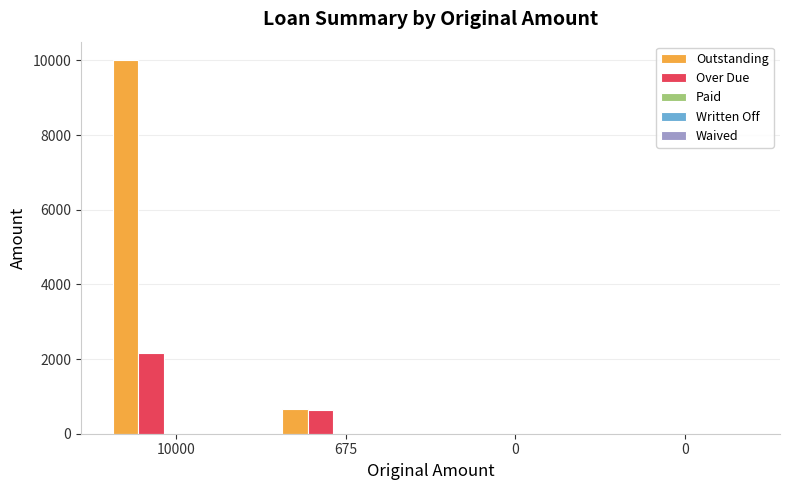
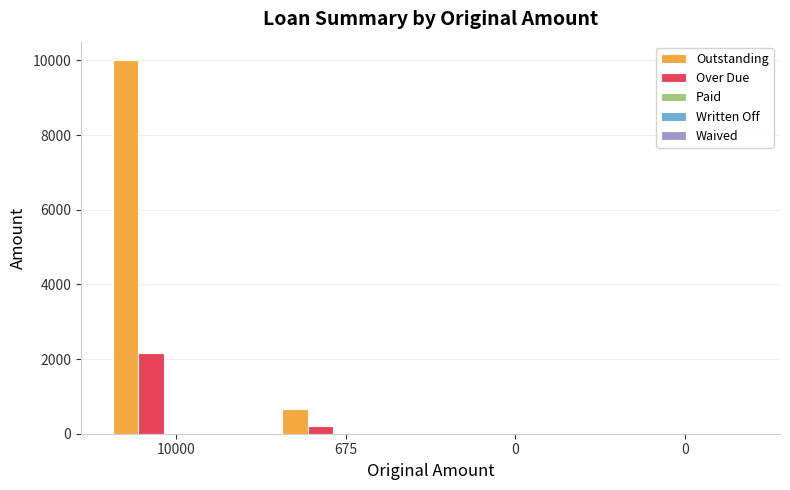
  {
    "Outstanding": {
      "10000": 10000,
      "675": 700
    },
    "Over Due": {
      "10000": 2200,
-     "675": 600
+     "675": 200
    },
    "Paid": {
      "10000": 0,
      "675": 0
    }
  }
